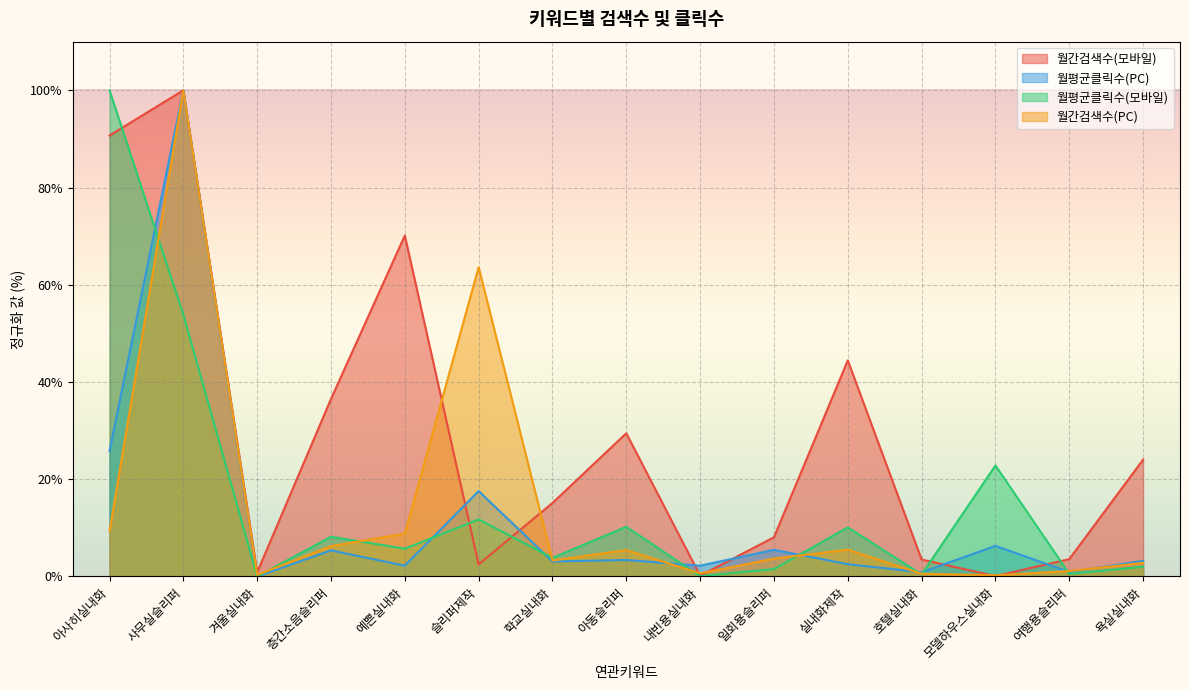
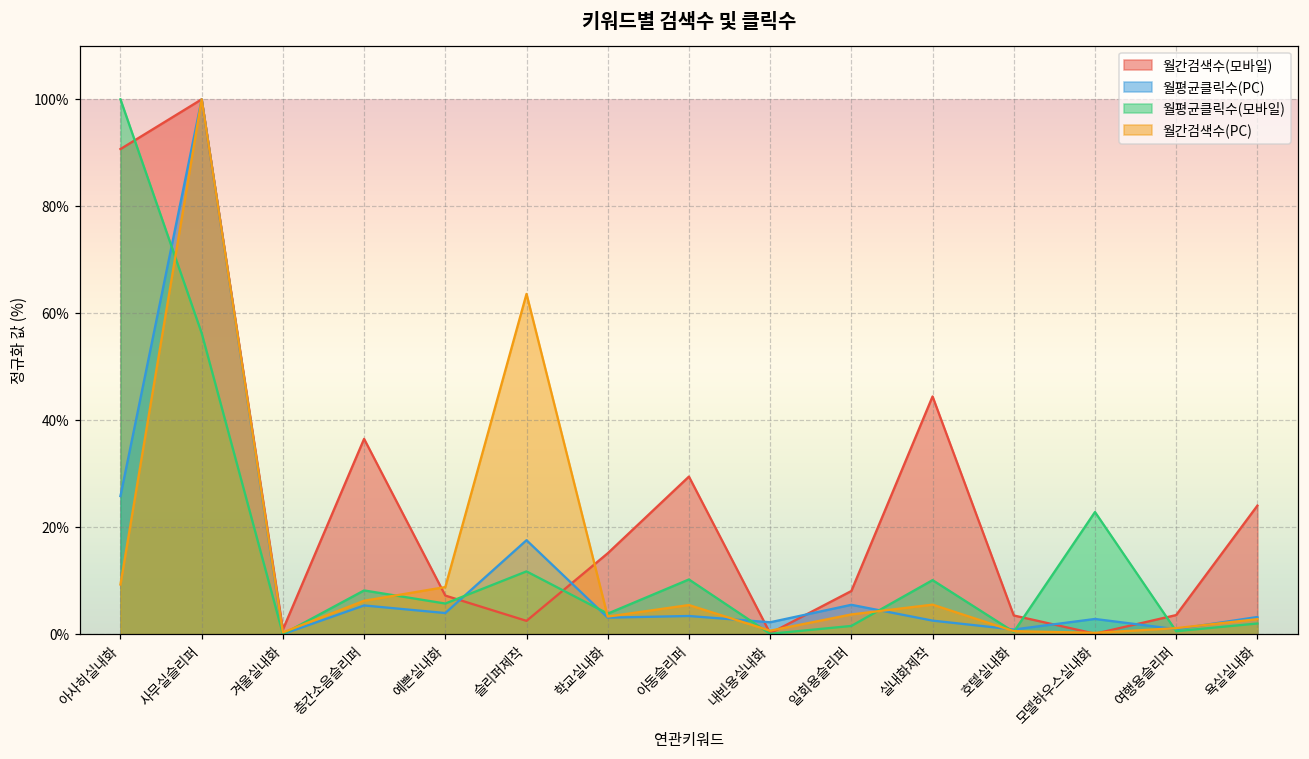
  {
    "월간검색수(모바일)": {
      "아사히실내화": "91%",
      "겨울실내화": "1%",
      "층간소음슬리퍼": "37%",
-     "예쁜실내화": "70%",
+     "예쁜실내화": "7%",
      "슬리퍼제작": "2%",
      "학교실내화": "15%",
      "아동슬리퍼": "29%",
      "일회용슬리퍼": "8%",
      "실내화제작": "44%",
      "호텔실내화": "3%",
      "여행용슬리퍼": "4%",
      "욕실실내화": "24%"
    },
    "월평균클릭수(PC)": {
      "아사히실내화": "26%",
      "층간소음슬리퍼": "5%",
-     "예쁜실내화": "2%",
+     "예쁜실내화": "4%",
      "슬리퍼제작": "18%",
      "아동슬리퍼": "3%",
      "내빈용실내화": "2%",
      "일회용슬리퍼": "5%",
      "실내화제작": "3%",
-     "모델하우스실내화": "6%"
+     "모델하우스실내화": "3%"
    },
    "월평균클릭수(모바일)": {
      "아사히실내화": "100%",
-     "사무실슬리퍼": "54%",
+     "사무실슬리퍼": "56%",
      "층간소음슬리퍼": "8%",
      "예쁜실내화": "6%",
      "슬리퍼제작": "12%",
      "학교실내화": "4%",
      "아동슬리퍼": "10%",
      "일회용슬리퍼": "2%",
      "실내화제작": "10%",
      "모델하우스실내화": "23%",
      "욕실실내화": "2%"
    },
    "월간검색수(PC)": {
      "아사히실내화": "9%",
      "층간소음슬리퍼": "6%",
      "예쁜실내화": "9%",
      "슬리퍼제작": "64%",
      "아동슬리퍼": "5%",
      "일회용슬리퍼": "4%",
      "실내화제작": "6%"
    }
  }
